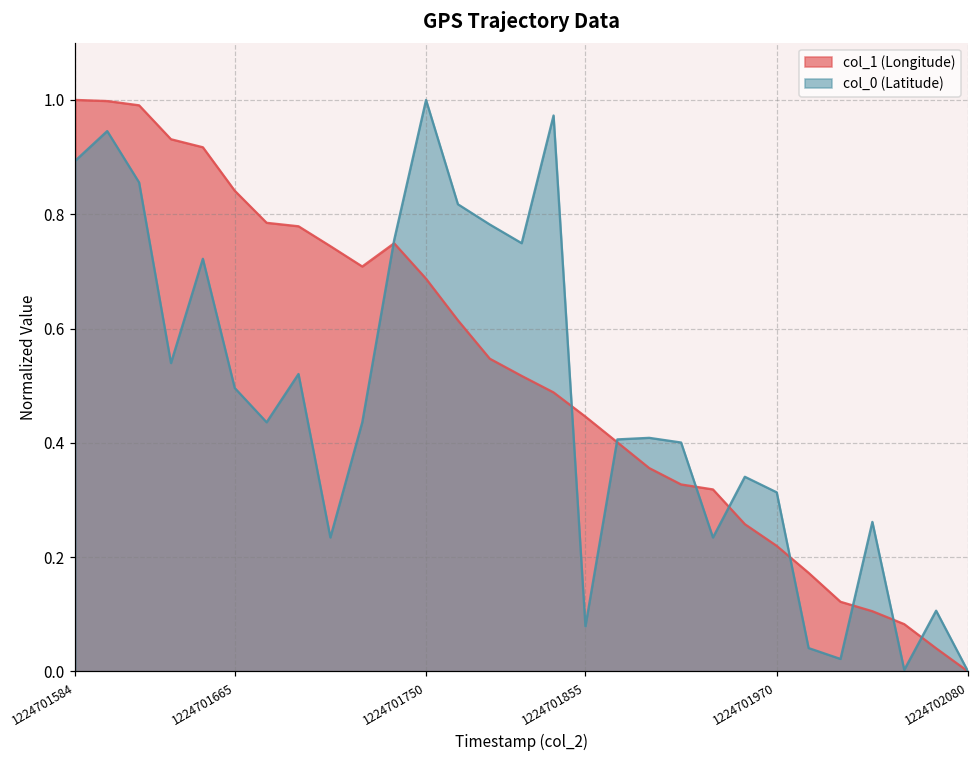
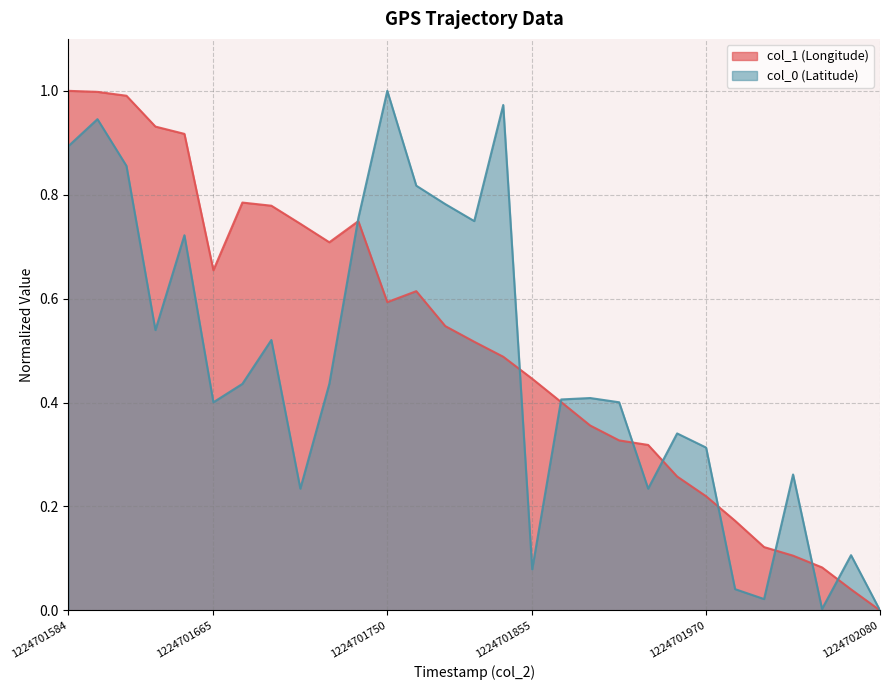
  {
    "col_1 (Longitude)": {
      "1224701584": 1.00,
-     "1224701665": 0.84,
-     "1224701750": 0.69,
+     "1224701665": 0.65,
+     "1224701750": 0.59,
      "1224701855": 0.45,
      "1224701970": 0.22
    },
    "col_0 (Latitude)": {
      "1224701584": 0.89,
-     "1224701665": 0.50,
+     "1224701665": 0.40,
      "1224701750": 1.00,
      "1224701855": 0.08,
      "1224701970": 0.31
    }
  }
